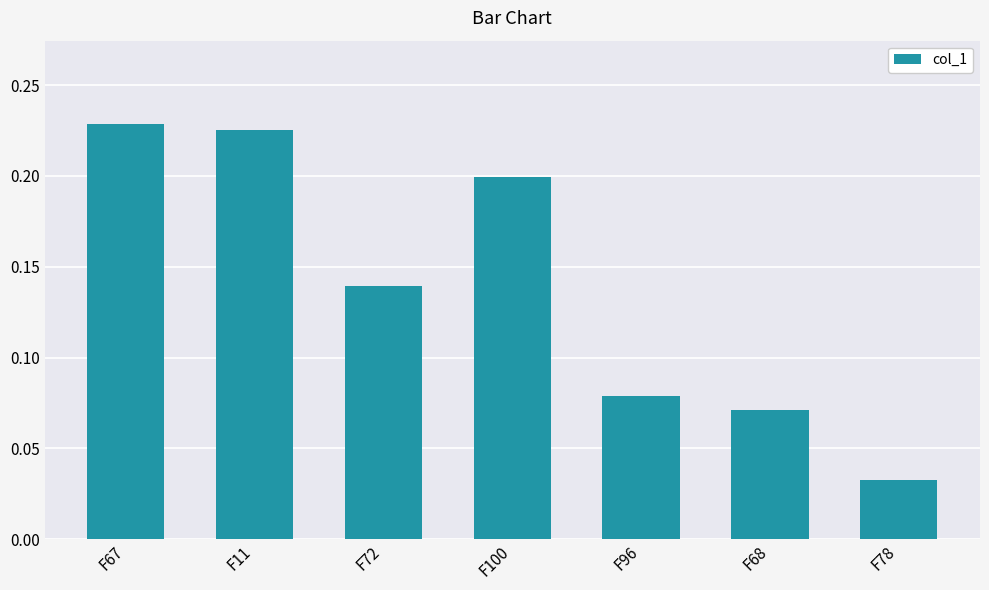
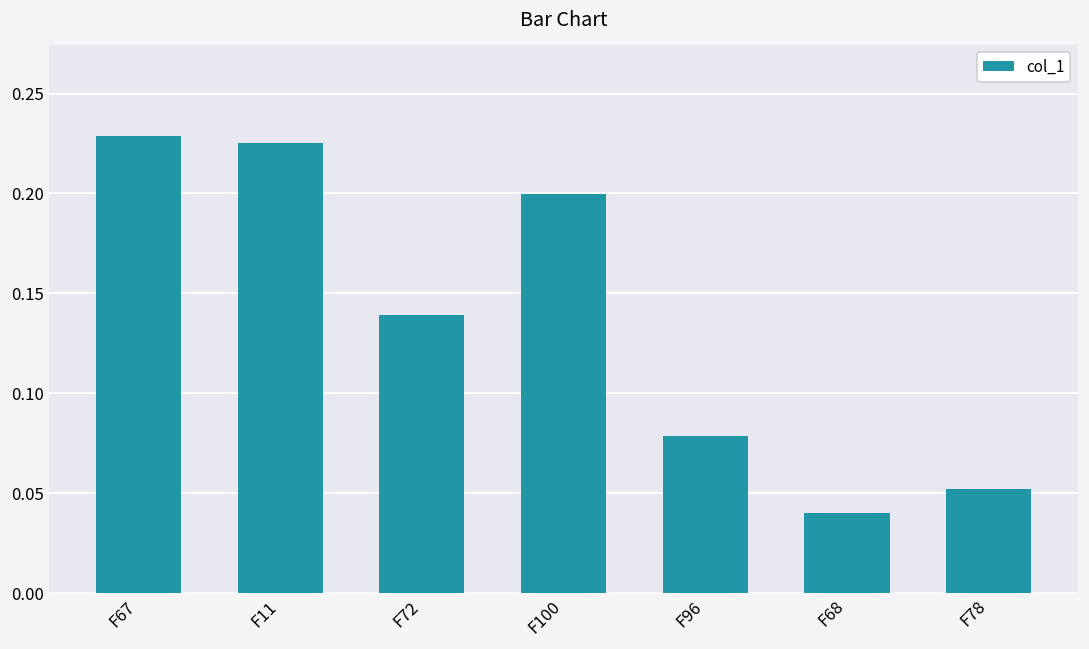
  {
    "F67": 0.229,
    "F11": 0.225,
    "F72": 0.139,
    "F100": 0.200,
    "F96": 0.079,
-   "F68": 0.071,
-   "F78": 0.033
+   "F68": 0.040,
+   "F78": 0.052
  }
